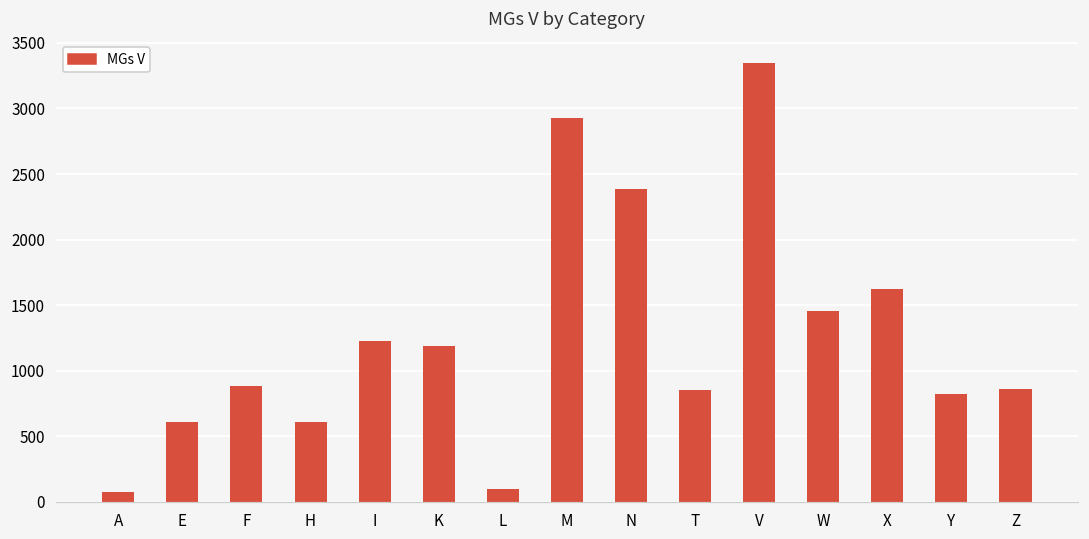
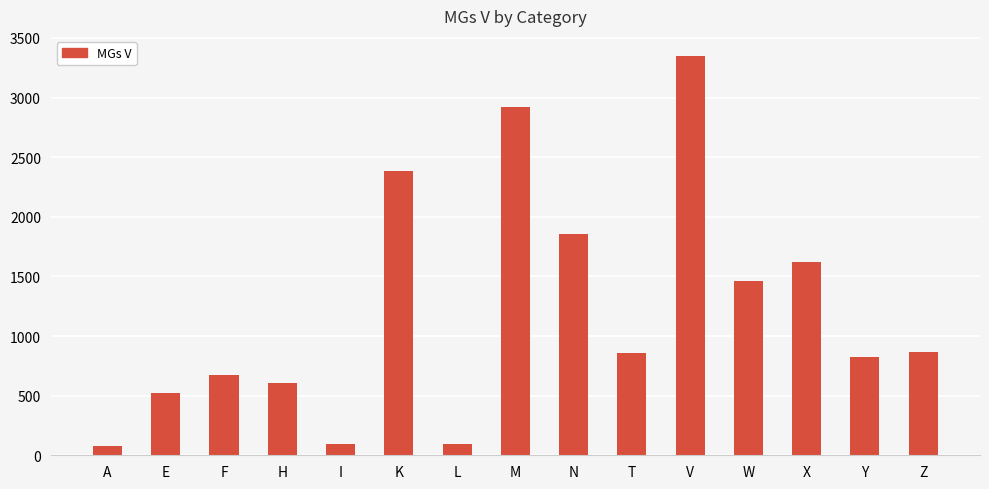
  {
    "A": 80,
-   "E": 610,
-   "F": 880,
+   "E": 520,
+   "F": 670,
    "H": 610,
-   "I": 1230,
-   "K": 1190,
+   "I": 100,
+   "K": 2390,
    "L": 100,
    "M": 2920,
-   "N": 2390,
+   "N": 1860,
    "T": 850,
    "V": 3350,
    "W": 1460,
    "X": 1620,
    "Y": 820,
    "Z": 860
  }
